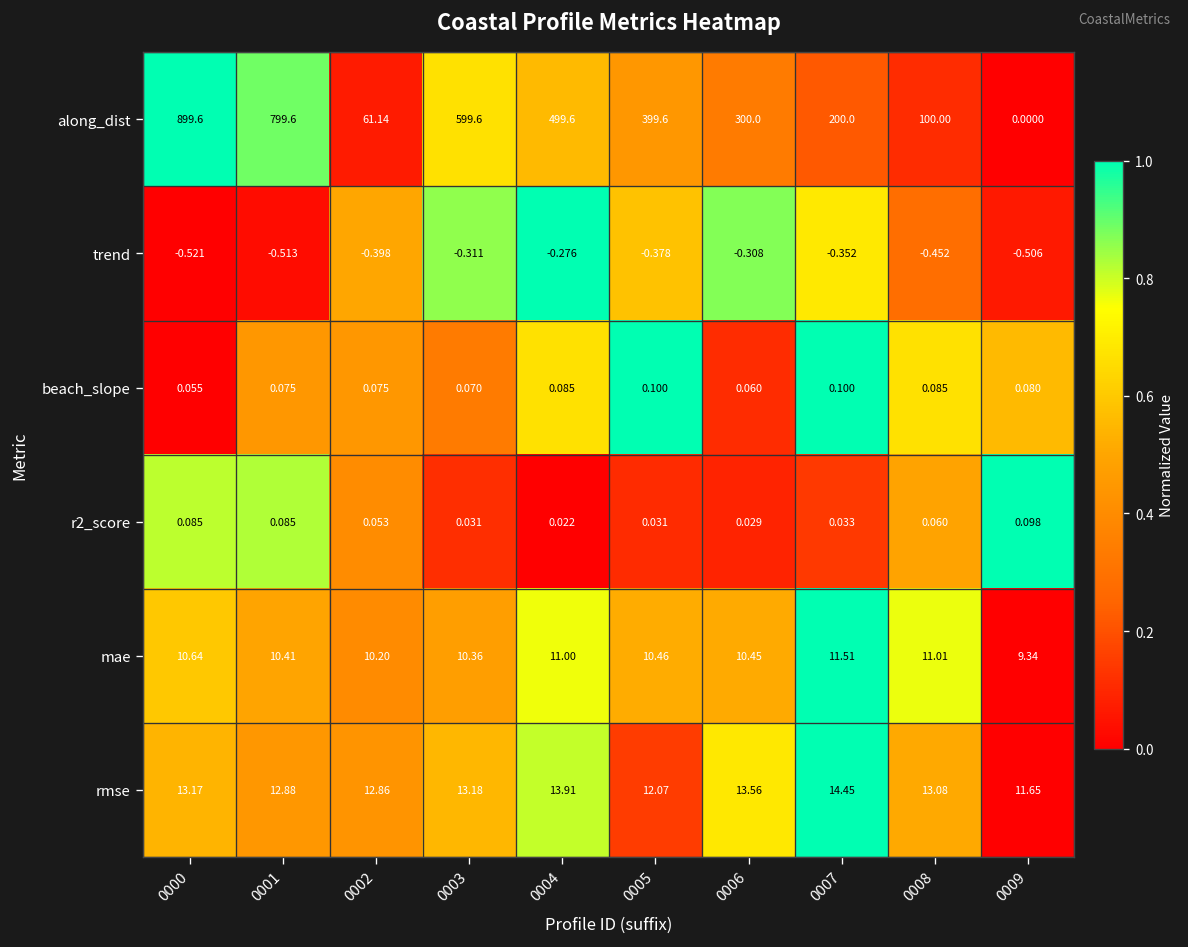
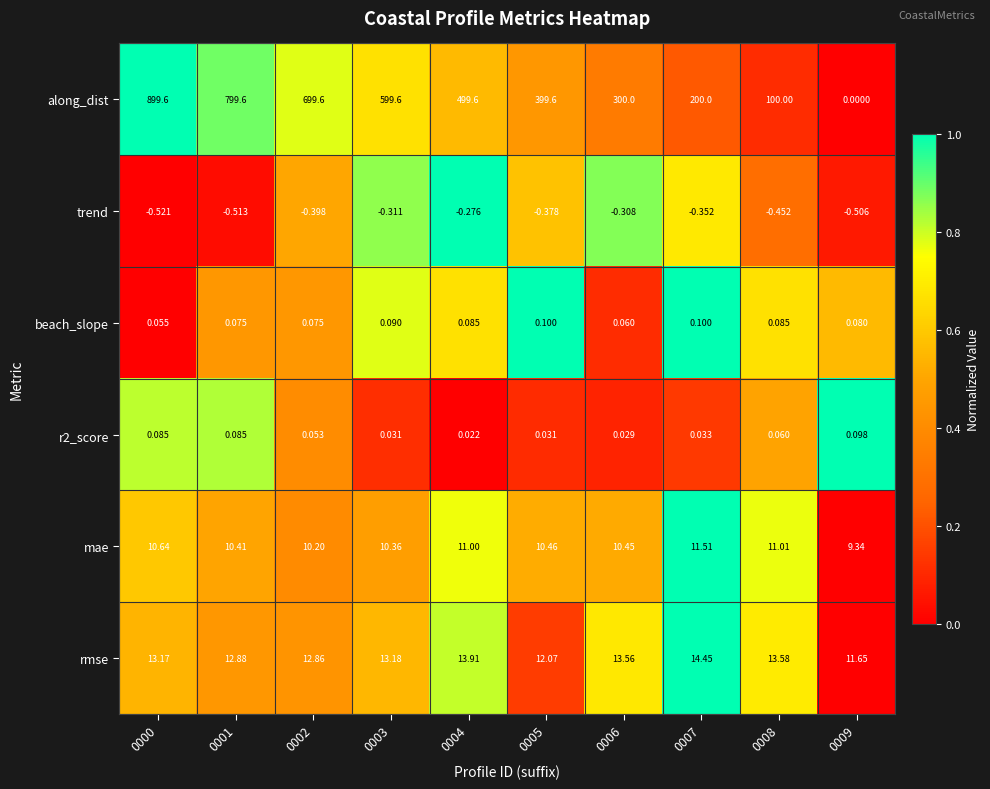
  {
    "along_dist": {
      "0000": 899.6,
      "0001": 799.6,
-     "0002": 61.14,
+     "0002": 699.6,
      "0003": 599.6,
      "0004": 499.6,
      "0005": 399.6,
      "0006": 300.0,
      "0007": 200.0,
      "0008": 100.00,
      "0009": 0.0000
    },
    "trend": {
      "0000": -0.521,
      "0001": -0.513,
      "0002": -0.398,
      "0003": -0.311,
      "0004": -0.276,
      "0005": -0.378,
      "0006": -0.308,
      "0007": -0.352,
      "0008": -0.452,
      "0009": -0.506
    },
    "beach_slope": {
      "0000": 0.055,
      "0001": 0.075,
      "0002": 0.075,
-     "0003": 0.070,
+     "0003": 0.090,
      "0004": 0.085,
      "0005": 0.100,
      "0006": 0.060,
      "0007": 0.100,
      "0008": 0.085,
      "0009": 0.080
    },
    "r2_score": {
      "0000": 0.085,
      "0001": 0.085,
      "0002": 0.053,
      "0003": 0.031,
      "0004": 0.022,
      "0005": 0.031,
      "0006": 0.029,
      "0007": 0.033,
      "0008": 0.060,
      "0009": 0.098
    },
    "mae": {
      "0000": 10.64,
      "0001": 10.41,
      "0002": 10.20,
      "0003": 10.36,
      "0004": 11.00,
      "0005": 10.46,
      "0006": 10.45,
      "0007": 11.51,
      "0008": 11.01,
      "0009": 9.34
    },
    "rmse": {
      "0000": 13.17,
      "0001": 12.88,
      "0002": 12.86,
      "0003": 13.18,
      "0004": 13.91,
      "0005": 12.07,
      "0006": 13.56,
      "0007": 14.45,
-     "0008": 13.08,
+     "0008": 13.58,
      "0009": 11.65
    }
  }
